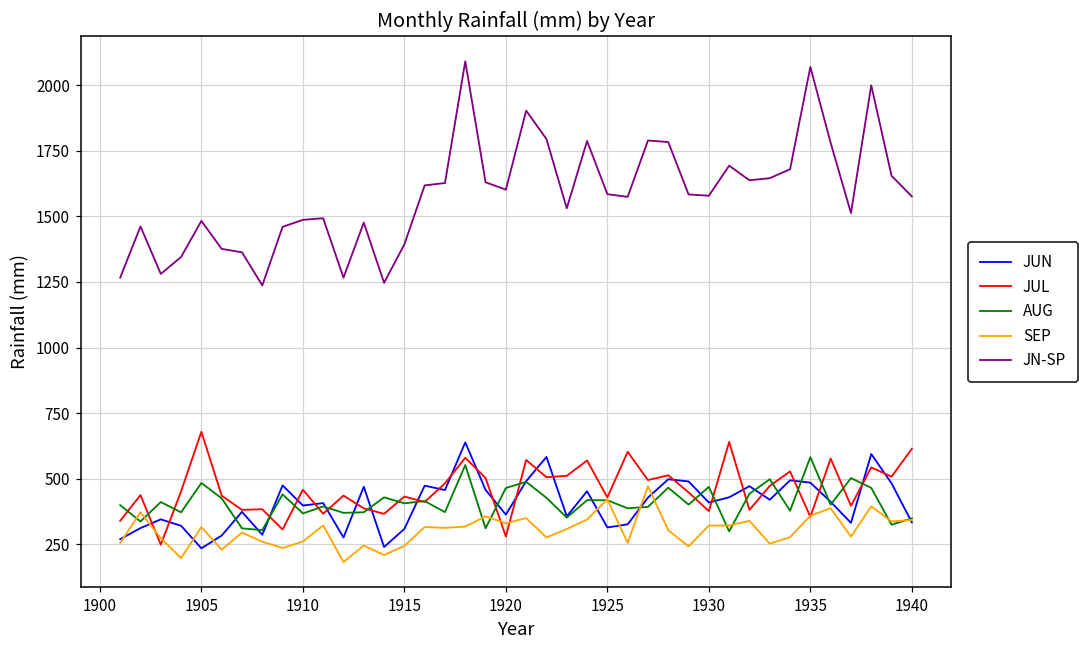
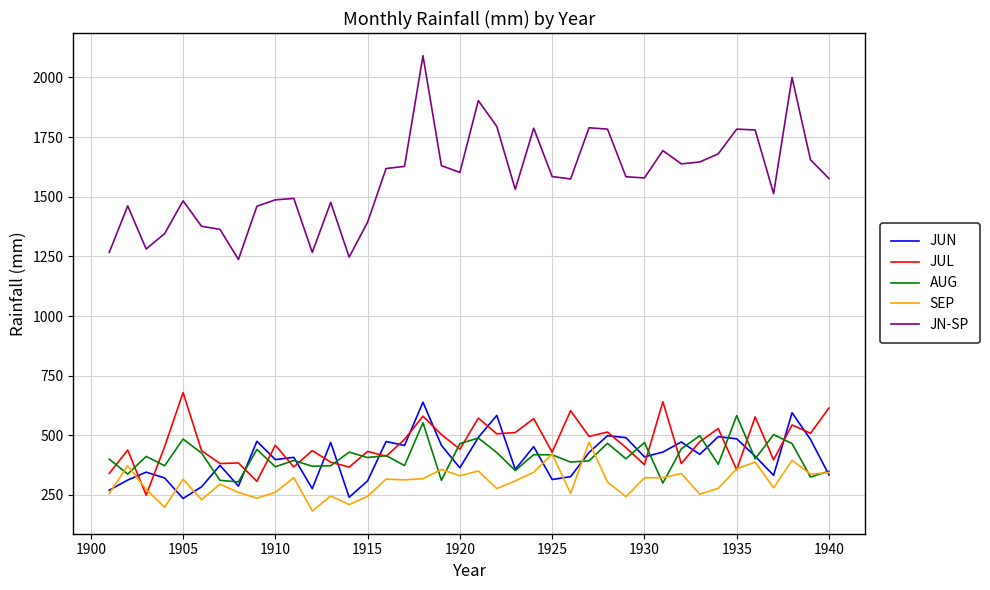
  {
    "JUN": {
      "1905": 240,
      "1910": 400,
      "1915": 310,
      "1920": 360,
      "1925": 310,
      "1930": 410,
      "1935": 490
    },
    "JUL": {
      "1905": 680,
      "1910": 460,
      "1915": 430,
-     "1920": 280,
+     "1920": 440,
      "1930": 380,
      "1940": 610
    },
    "AUG": {
      "1905": 480,
      "1910": 370,
      "1915": 410,
      "1920": 470,
      "1930": 470,
      "1935": 580
    },
    "SEP": {
      "1905": 320,
      "1910": 260,
      "1915": 240,
      "1920": 330,
      "1930": 320
    },
    "JN-SP": {
      "1905": 1480,
      "1910": 1490,
      "1915": 1390,
      "1920": 1600,
      "1925": 1580,
      "1930": 1580,
-     "1935": 2070,
+     "1935": 1780,
      "1940": 1580
    }
  }
